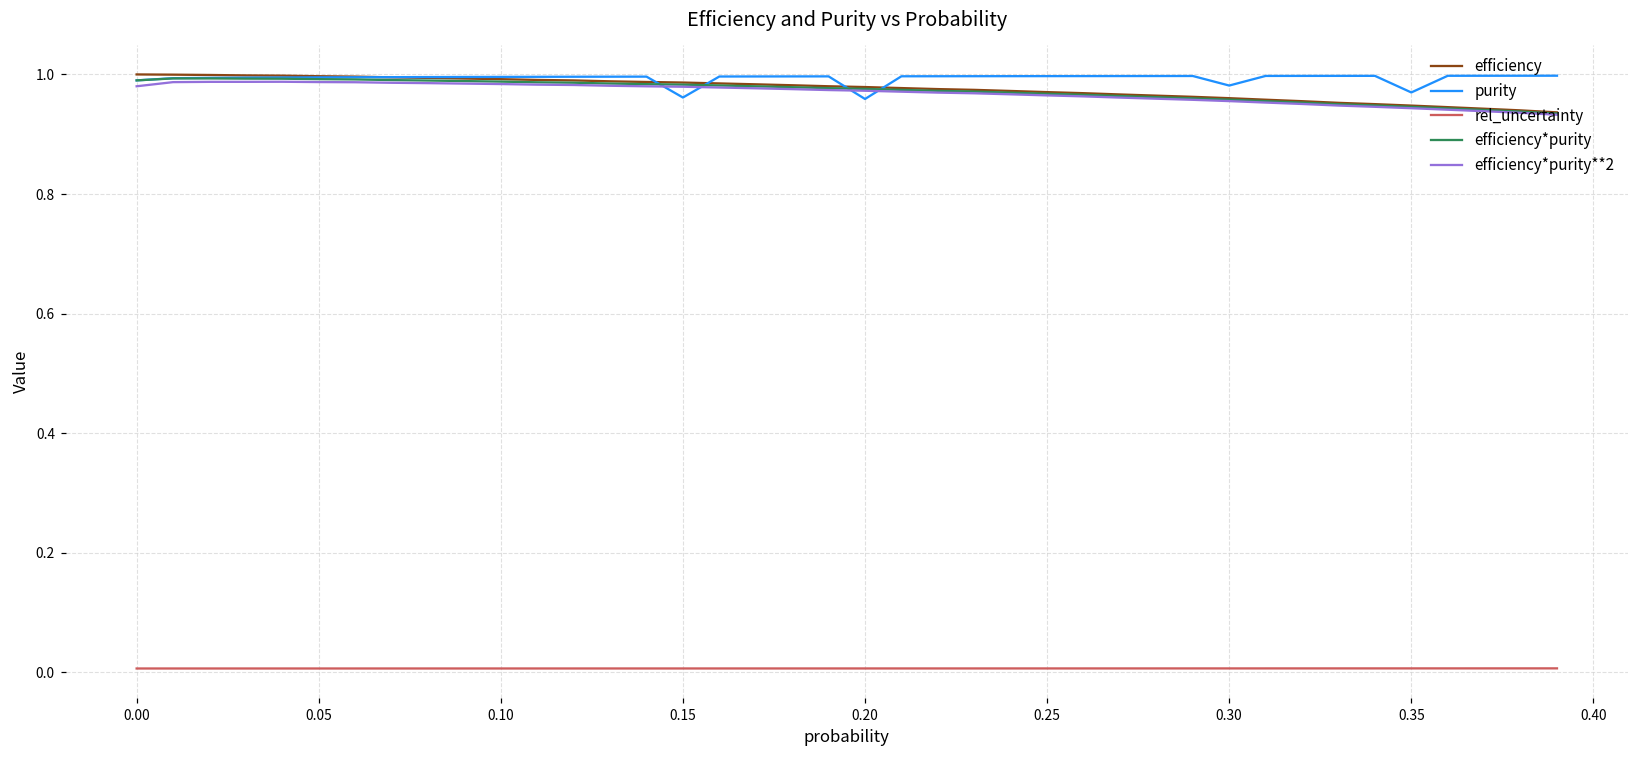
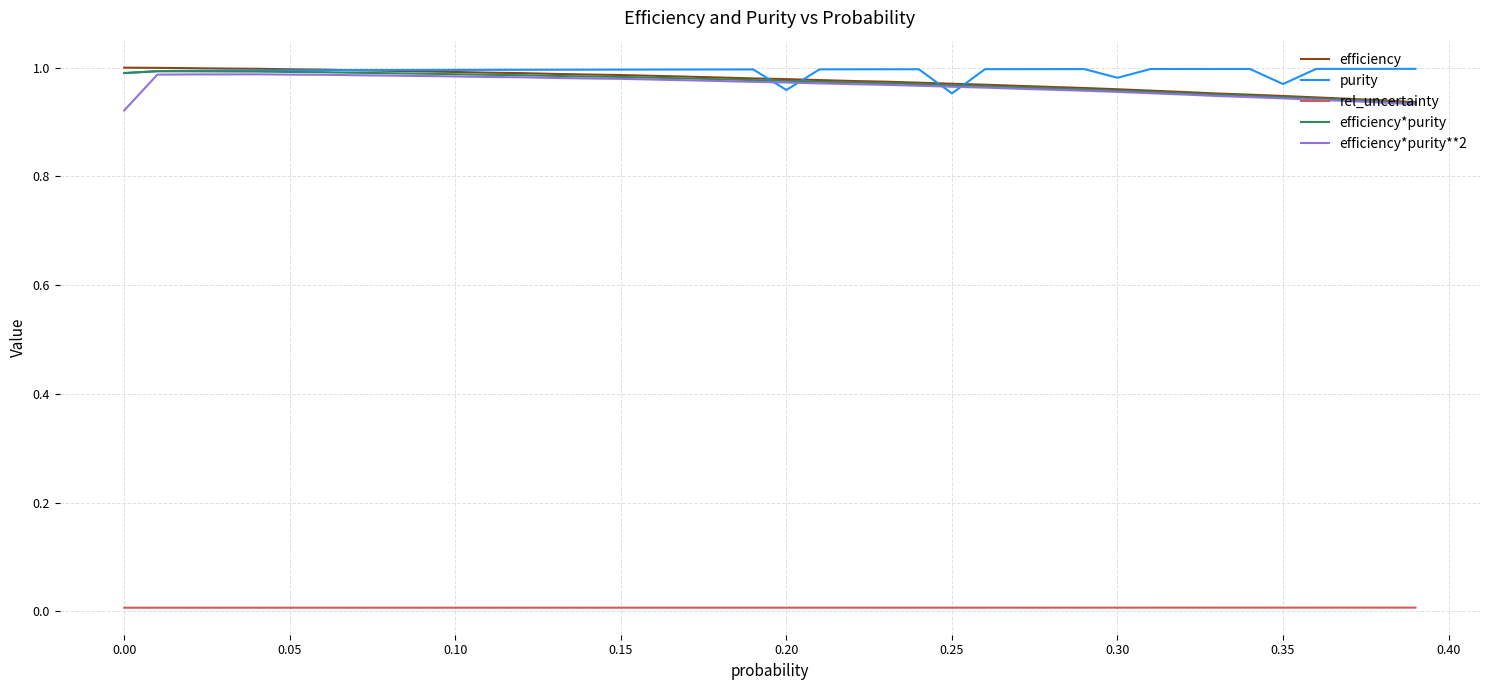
  {
    "efficiency": {
      "0.00": 1.00
    },
    "purity": {
-     "0.15": 0.96,
+     "0.15": 1.00,
      "0.20": 0.96,
-     "0.25": 1.00,
+     "0.25": 0.95,
      "0.30": 0.98,
      "0.35": 0.97
    },
    "rel_uncertainty": {
      "0.00": 0.01,
      "0.05": 0.01,
      "0.10": 0.01,
      "0.15": 0.01,
      "0.20": 0.01,
      "0.25": 0.01,
      "0.30": 0.01,
      "0.35": 0.01
    },
    "efficiency*purity**2": {
-     "0.00": 0.98,
+     "0.00": 0.92,
      "0.05": 0.99
    }
  }
